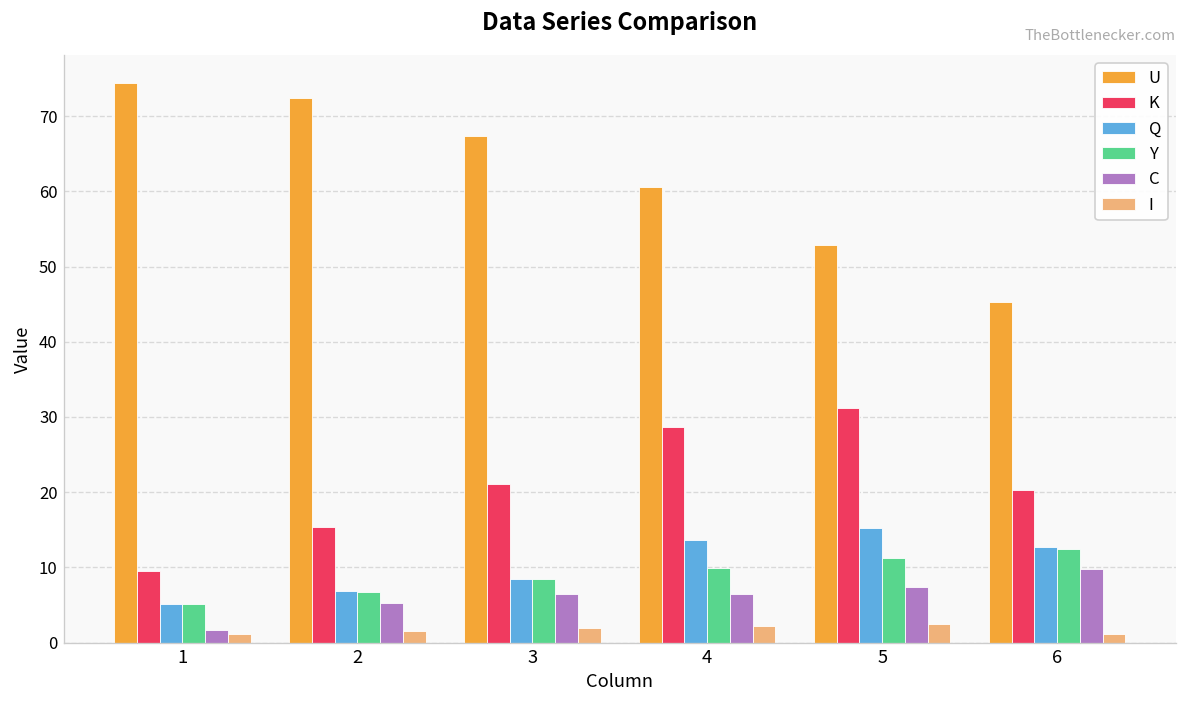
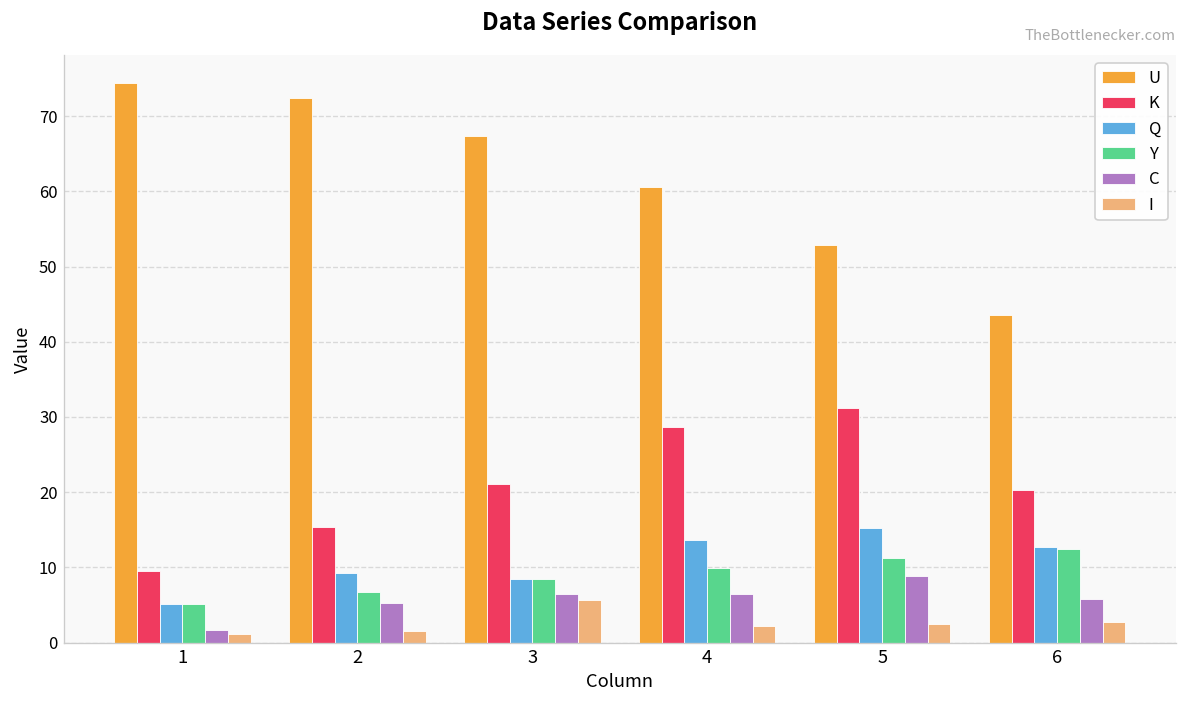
  {
    "U": {
      "1": 74,
      "2": 72,
      "3": 67,
      "4": 61,
      "5": 53,
-     "6": 45
+     "6": 43
    },
    "K": {
      "1": 10,
      "2": 15,
      "3": 21,
      "4": 29,
      "5": 31,
      "6": 20
    },
    "Q": {
      "1": 5,
-     "2": 7,
+     "2": 9,
      "3": 8,
      "4": 14,
      "5": 15,
      "6": 13
    },
    "Y": {
      "1": 5,
      "2": 7,
      "3": 8,
      "4": 10,
      "5": 11,
      "6": 13
    },
    "C": {
      "1": 2,
      "2": 5,
      "3": 7,
      "4": 6,
-     "5": 7,
-     "6": 10
+     "5": 9,
+     "6": 6
    },
    "I": {
      "1": 1,
      "2": 2,
-     "3": 2,
+     "3": 6,
      "4": 2,
      "5": 2,
-     "6": 1
+     "6": 3
    }
  }
